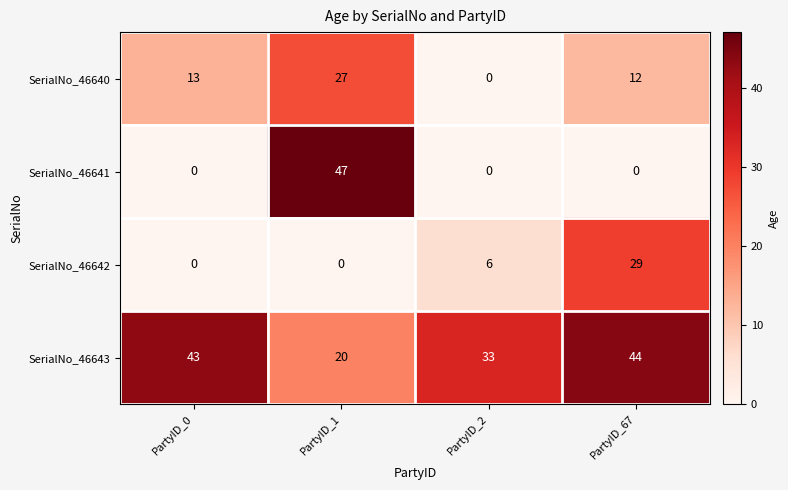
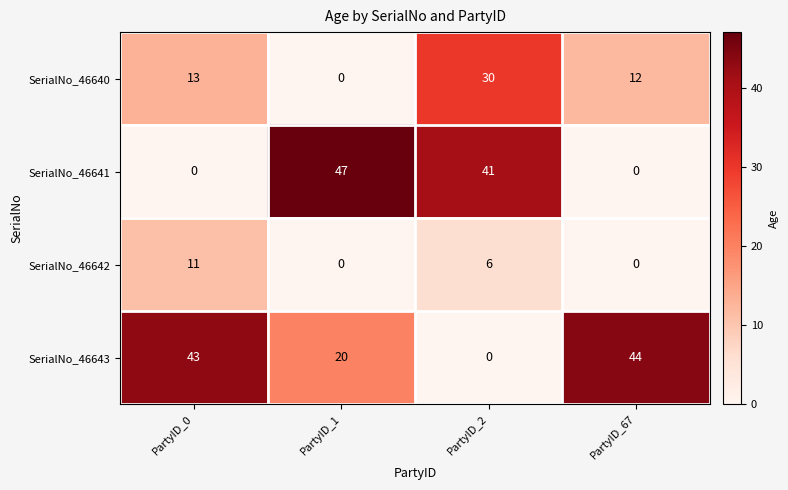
  {
    "SerialNo_46640": {
      "PartyID_0": 13,
-     "PartyID_1": 27,
-     "PartyID_2": 0,
+     "PartyID_1": 0,
+     "PartyID_2": 30,
      "PartyID_67": 12
    },
    "SerialNo_46641": {
      "PartyID_0": 0,
      "PartyID_1": 47,
-     "PartyID_2": 0,
+     "PartyID_2": 41,
      "PartyID_67": 0
    },
    "SerialNo_46642": {
-     "PartyID_0": 0,
+     "PartyID_0": 11,
      "PartyID_1": 0,
      "PartyID_2": 6,
-     "PartyID_67": 29
+     "PartyID_67": 0
    },
    "SerialNo_46643": {
      "PartyID_0": 43,
      "PartyID_1": 20,
-     "PartyID_2": 33,
+     "PartyID_2": 0,
      "PartyID_67": 44
    }
  }
